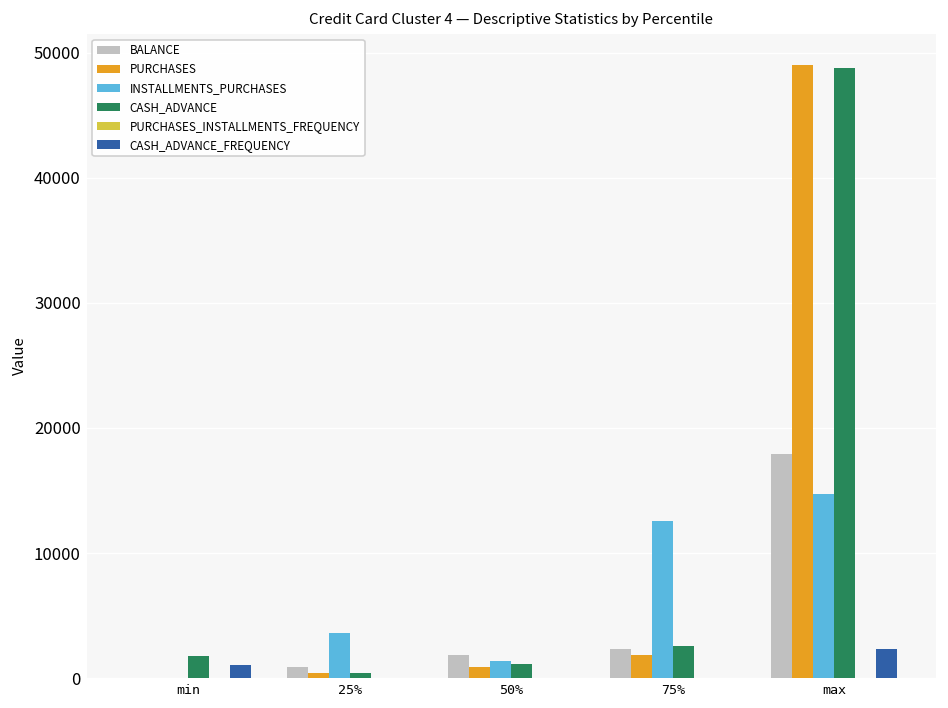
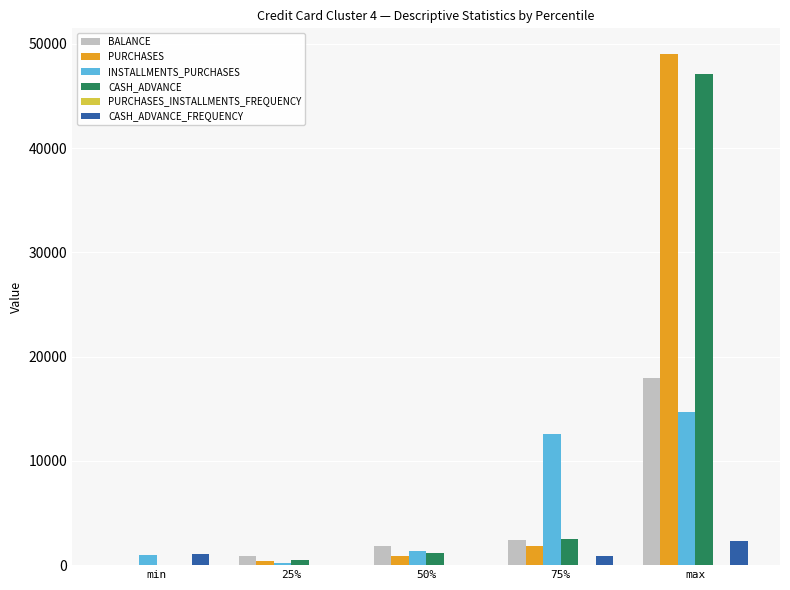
  {
    "BALANCE": {
      "25%": 900,
      "50%": 1900,
      "75%": 2400,
      "max": 18000
    },
    "INSTALLMENTS_PURCHASES": {
-     "min": 0,
-     "25%": 3600,
+     "min": 1000,
+     "25%": 200,
      "50%": 1400,
      "75%": 12600,
      "max": 14700
    },
    "CASH_ADVANCE": {
-     "min": 1800,
+     "min": 0,
      "25%": 500,
      "50%": 1100,
      "75%": 2500,
-     "max": 48800
+     "max": 47100
    },
    "CASH_ADVANCE_FREQUENCY": {
      "min": 1000,
-     "75%": 0,
+     "75%": 900,
      "max": 2300
    }
  }
